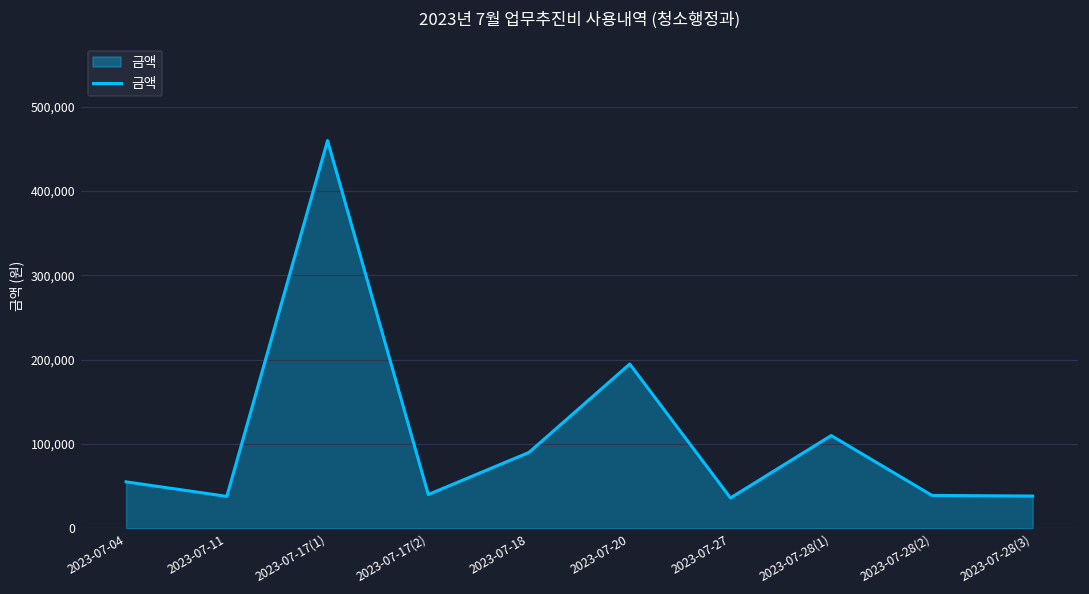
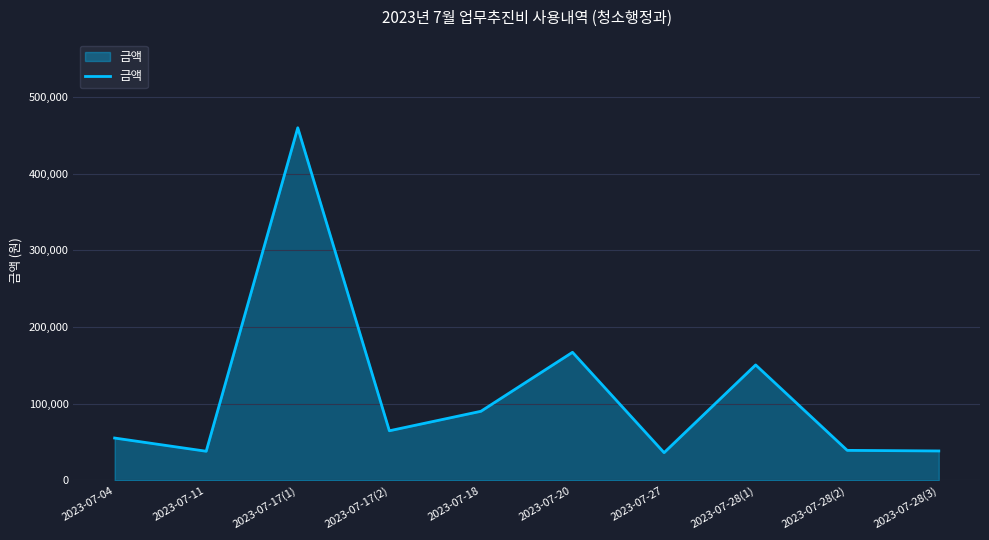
  {
    "2023-07-04": "60,000",
    "2023-07-11": "40,000",
    "2023-07-17(1)": "460,000",
-   "2023-07-17(2)": "40,000",
+   "2023-07-17(2)": "60,000",
    "2023-07-18": "90,000",
-   "2023-07-20": "190,000",
+   "2023-07-20": "170,000",
    "2023-07-27": "40,000",
-   "2023-07-28(1)": "110,000",
+   "2023-07-28(1)": "150,000",
    "2023-07-28(2)": "40,000",
    "2023-07-28(3)": "40,000"
  }
